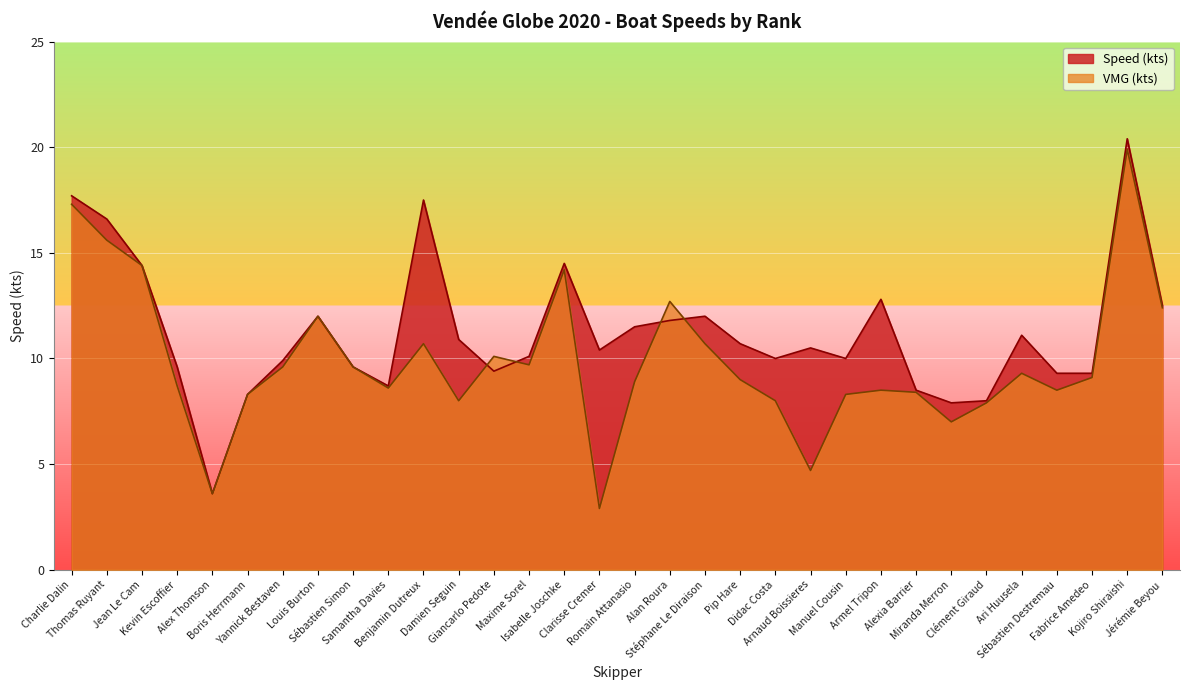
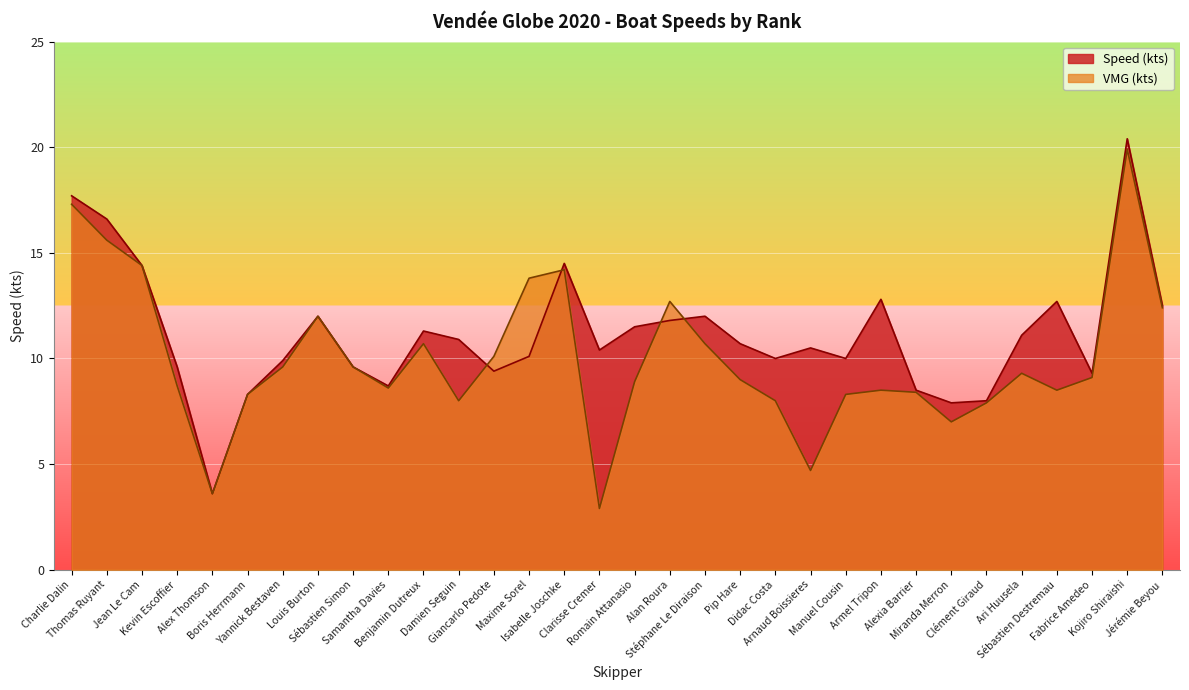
  {
    "Speed (kts)": {
      "Charlie Dalin": 17.7,
      "Thomas Ruyant": 16.6,
      "Kevin Escoffier": 9.6,
      "Yannick Bestaven": 9.9,
-     "Benjamin Dutreux": 17.5,
+     "Benjamin Dutreux": 11.3,
      "Damien Seguin": 10.9,
      "Giancarlo Pedote": 9.4,
      "Maxime Sorel": 10.1,
      "Isabelle Joschke": 14.5,
      "Clarisse Cremer": 10.4,
      "Romain Attanasio": 11.5,
      "Alan Roura": 11.8,
      "Stéphane Le Diraison": 12.0,
      "Pip Hare": 10.7,
      "Didac Costa": 10.0,
      "Arnaud Boissieres": 10.5,
      "Manuel Cousin": 10.0,
      "Armel Tripon": 12.8,
      "Miranda Merron": 7.9,
      "Ari Huusela": 11.1,
-     "Sébastien Destremau": 9.3,
+     "Sébastien Destremau": 12.7,
      "Fabrice Amedeo": 9.3,
      "Kojiro Shiraishi": 20.4
    },
    "VMG (kts)": {
      "Charlie Dalin": 17.3,
      "Thomas Ruyant": 15.6,
      "Kevin Escoffier": 8.7,
      "Yannick Bestaven": 9.6,
      "Benjamin Dutreux": 10.7,
      "Damien Seguin": 8.0,
      "Giancarlo Pedote": 10.1,
-     "Maxime Sorel": 9.7,
+     "Maxime Sorel": 13.8,
      "Isabelle Joschke": 14.2,
      "Clarisse Cremer": 2.9,
      "Romain Attanasio": 8.9,
      "Alan Roura": 12.7,
      "Stéphane Le Diraison": 10.7,
      "Pip Hare": 9.0,
      "Didac Costa": 8.0,
      "Arnaud Boissieres": 4.7,
      "Manuel Cousin": 8.3,
      "Armel Tripon": 8.5,
      "Miranda Merron": 7.0,
      "Ari Huusela": 9.3,
      "Sébastien Destremau": 8.5,
      "Fabrice Amedeo": 9.1,
      "Kojiro Shiraishi": 19.9
    }
  }
